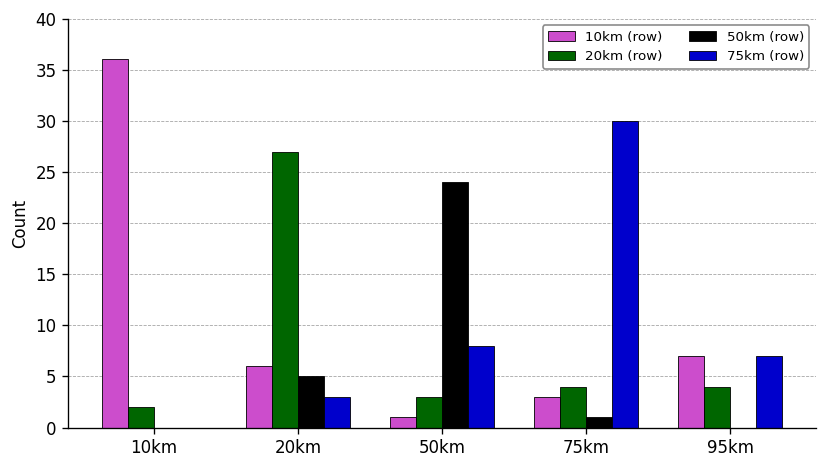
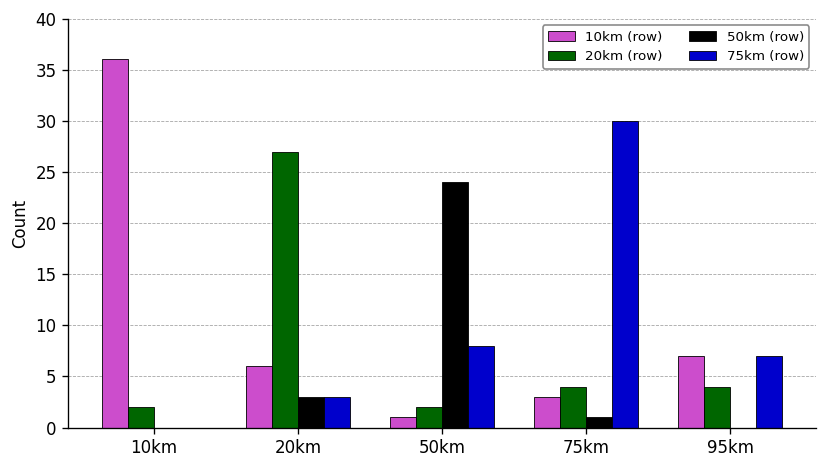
  {
    "10km (row)": {
      "10km": 36,
      "20km": 6,
      "50km": 1,
      "75km": 3,
      "95km": 7
    },
    "20km (row)": {
      "10km": 2,
      "20km": 27,
-     "50km": 3,
+     "50km": 2,
      "75km": 4,
      "95km": 4
    },
    "50km (row)": {
      "10km": 0,
-     "20km": 5,
+     "20km": 3,
      "50km": 24,
      "75km": 1,
      "95km": 0
    },
    "75km (row)": {
      "10km": 0,
      "20km": 3,
      "50km": 8,
      "75km": 30,
      "95km": 7
    }
  }
